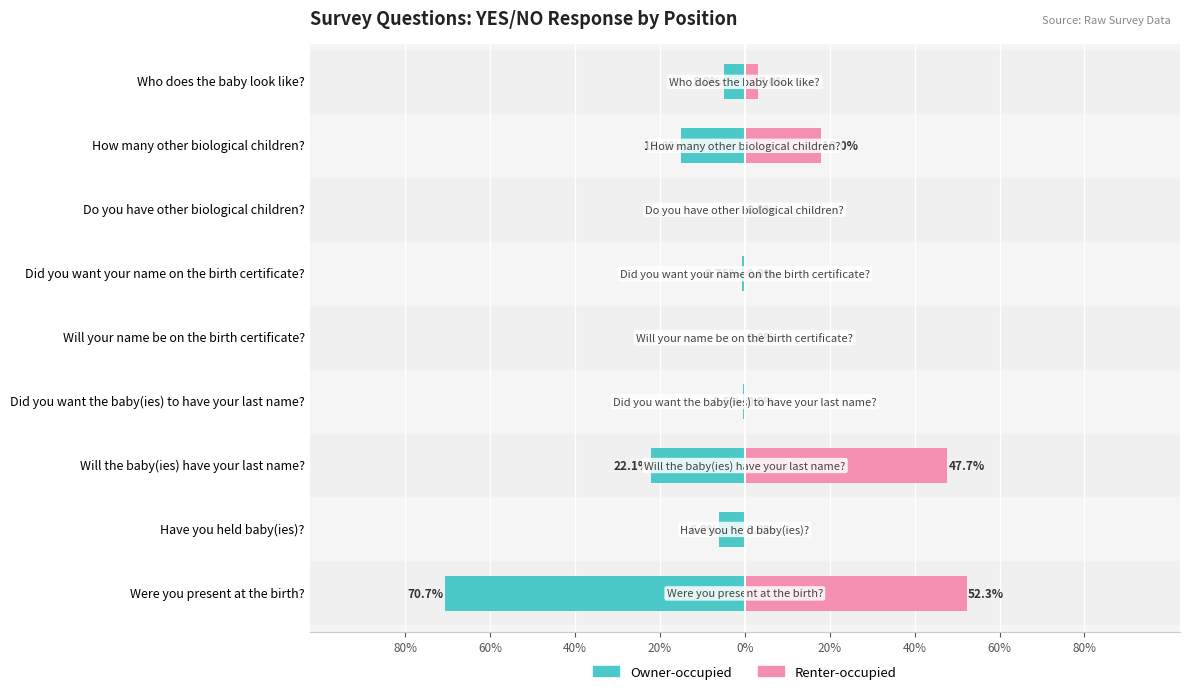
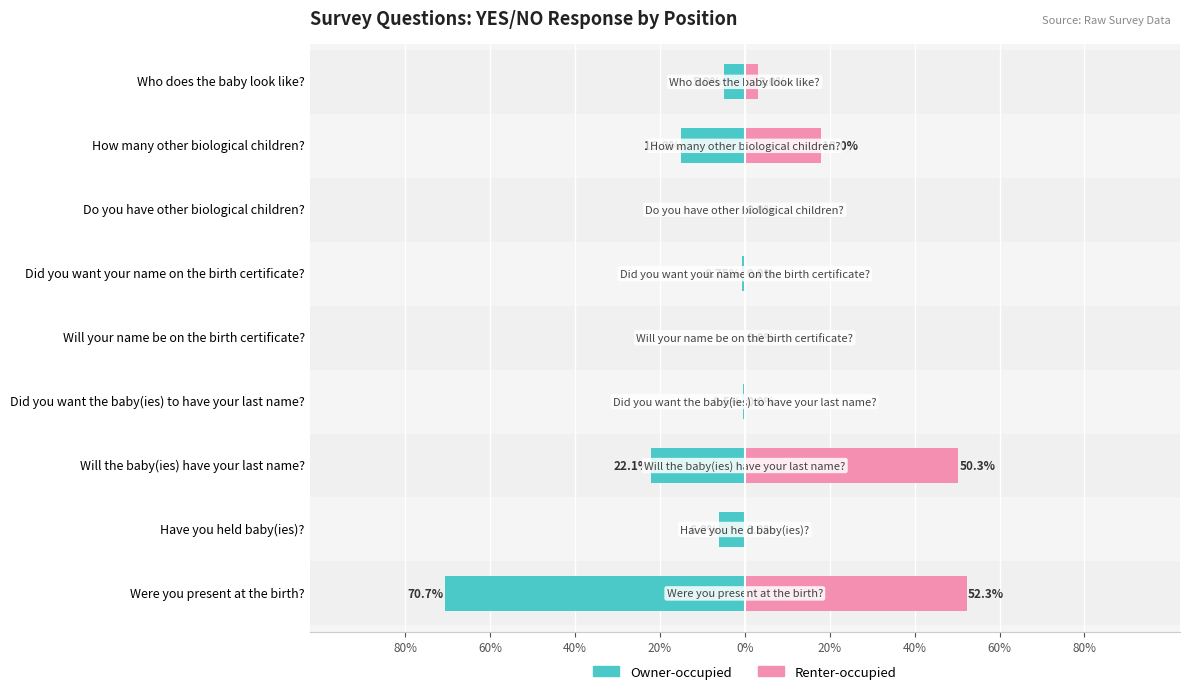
  {
    "Renter-occupied": {
-     "Will the baby(ies) have your last name?": "47.7%",
+     "Will the baby(ies) have your last name?": "50.3%",
      "Were you present at the birth?": "52.3%"
    }
  }
